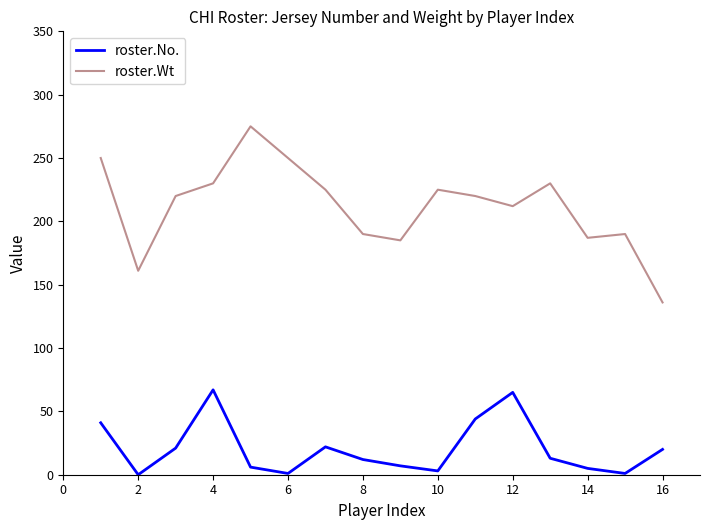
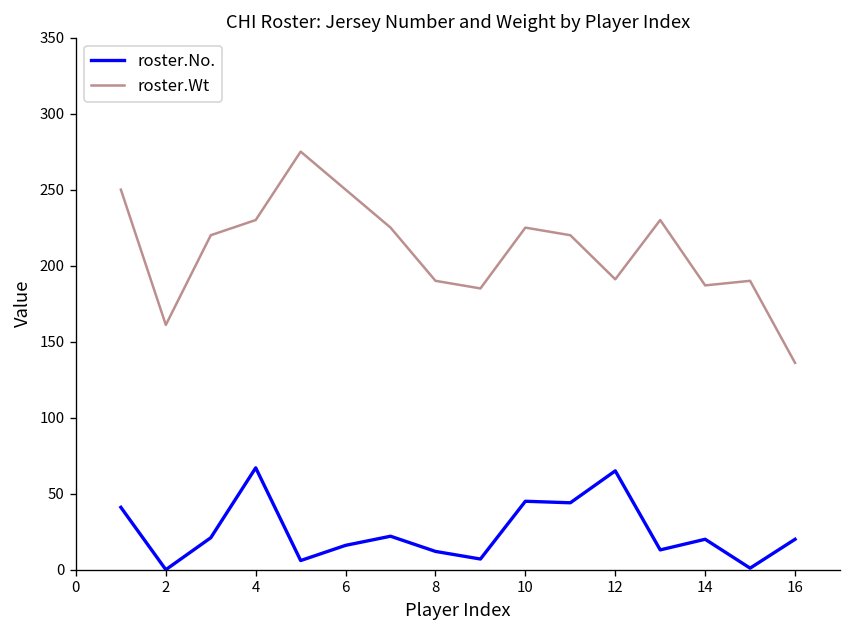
  {
    "roster.No.": {
      "2": 0,
      "4": 67,
-     "6": 1,
+     "6": 16,
      "8": 12,
-     "10": 3,
+     "10": 45,
      "12": 65,
-     "14": 5,
+     "14": 20,
      "16": 20
    },
    "roster.Wt": {
      "2": 161,
      "4": 230,
      "6": 250,
      "8": 190,
      "10": 225,
-     "12": 212,
+     "12": 191,
      "14": 187,
      "16": 136
    }
  }
